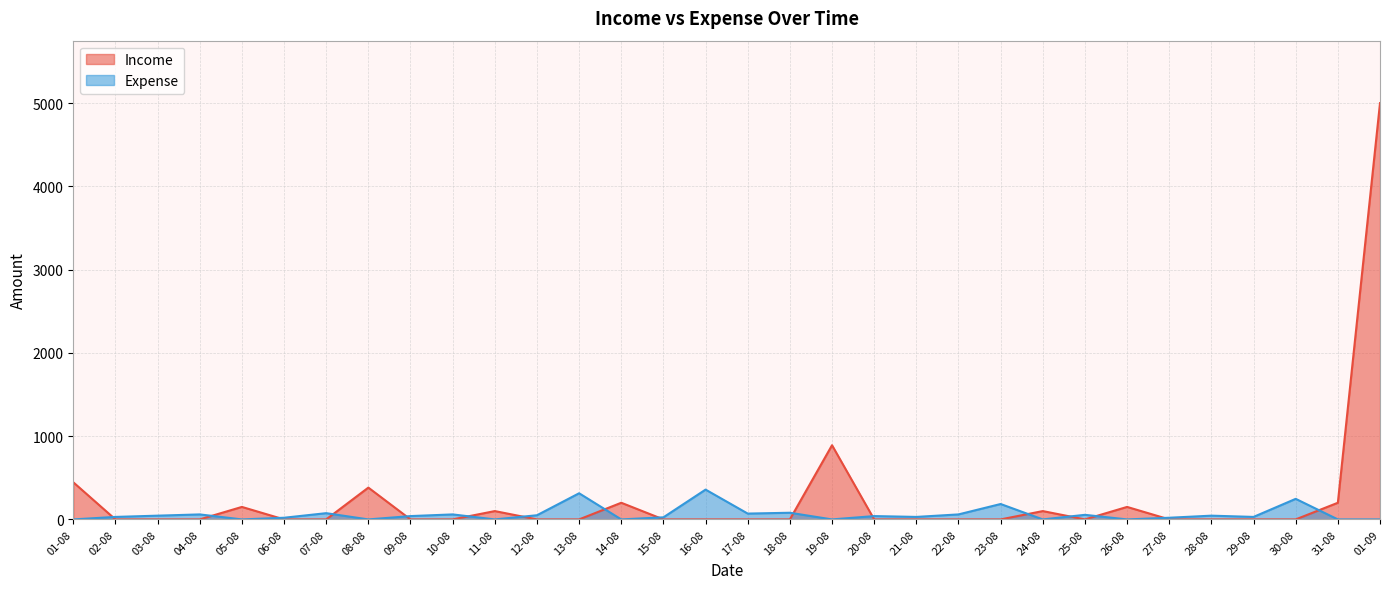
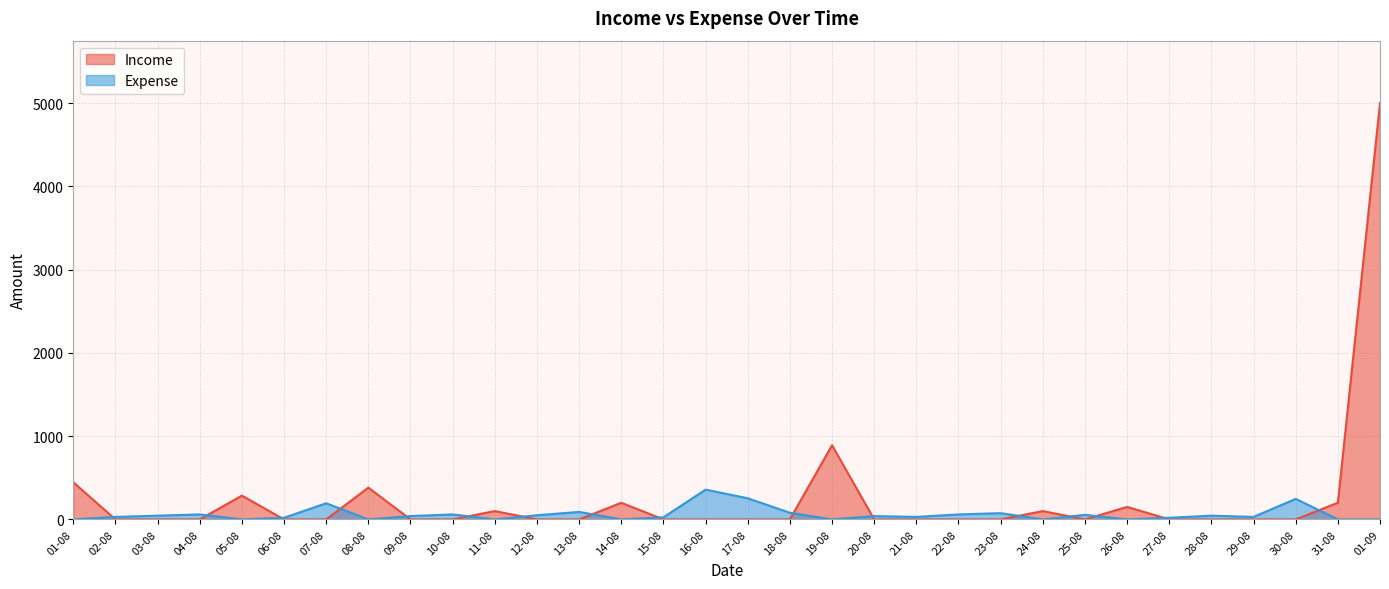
  {
    "Income": {
      "01-08": 400,
      "03-08": 0,
      "04-08": 0,
-     "05-08": 200,
+     "05-08": 300,
      "07-08": 0,
      "08-08": 400,
      "09-08": 0,
      "10-08": 0,
      "11-08": 100,
      "12-08": 0,
      "13-08": 0,
      "14-08": 200,
      "16-08": 0,
      "17-08": 0,
      "18-08": 0,
      "19-08": 900,
      "20-08": 0,
      "22-08": 0,
      "23-08": 0,
      "24-08": 100,
      "25-08": 0,
      "26-08": 200,
      "28-08": 0,
      "30-08": 0,
      "31-08": 200,
      "01-09": 5000
    },
    "Expense": {
      "01-08": 0,
      "03-08": 0,
      "04-08": 100,
      "05-08": 0,
-     "07-08": 100,
+     "07-08": 200,
      "08-08": 0,
      "09-08": 0,
      "10-08": 100,
      "11-08": 0,
      "12-08": 100,
-     "13-08": 300,
+     "13-08": 100,
      "14-08": 0,
      "16-08": 400,
-     "17-08": 100,
+     "17-08": 300,
      "18-08": 100,
      "19-08": 0,
      "20-08": 0,
      "22-08": 100,
-     "23-08": 200,
+     "23-08": 100,
      "24-08": 0,
      "25-08": 100,
      "26-08": 0,
      "28-08": 0,
      "30-08": 200,
      "31-08": 0,
      "01-09": 0
    }
  }
